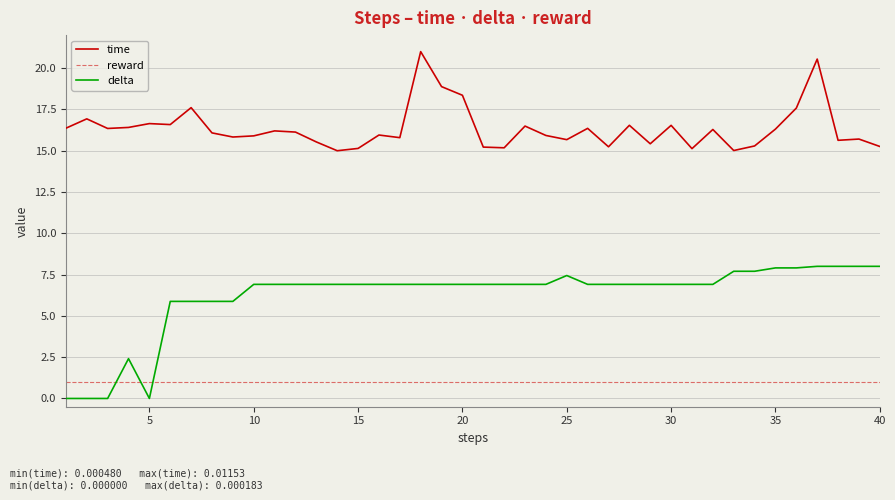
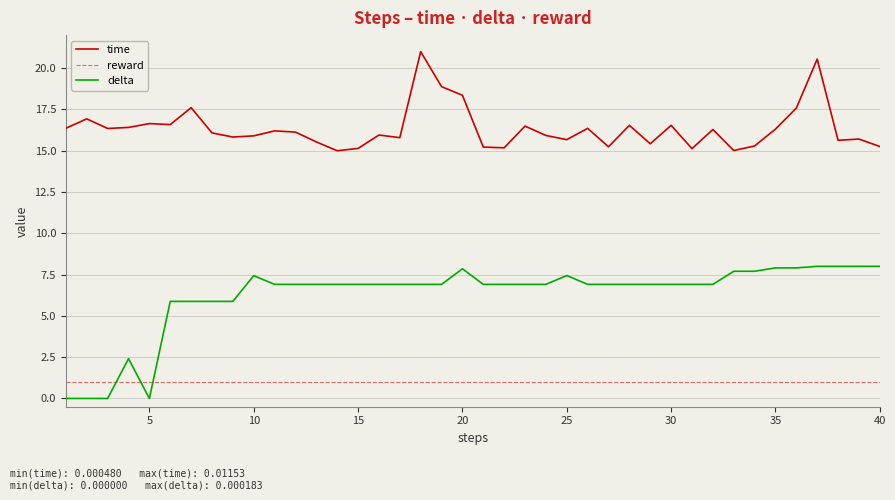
  {
    "delta": {
      "5": 0.0,
-     "10": 6.9,
+     "10": 7.4,
      "15": 6.9,
-     "20": 6.9,
+     "20": 7.9,
      "25": 7.4,
      "30": 6.9,
      "35": 7.9,
      "40": 8.0
    }
  }
